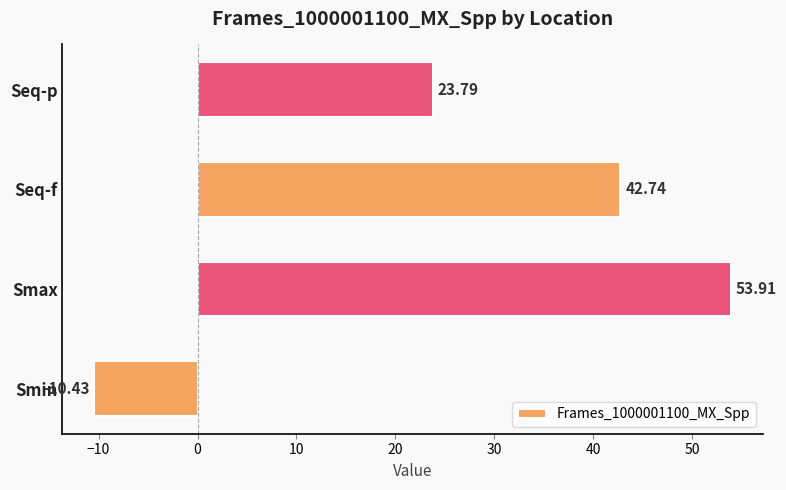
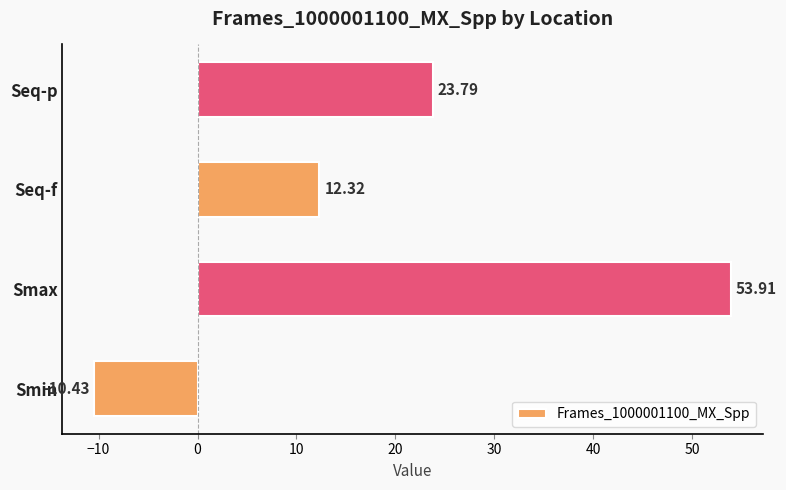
  {
    "Seq-p": 23.79,
-   "Seq-f": 42.74,
+   "Seq-f": 12.32,
    "Smax": 53.91,
    "Smin": -10.43
  }
